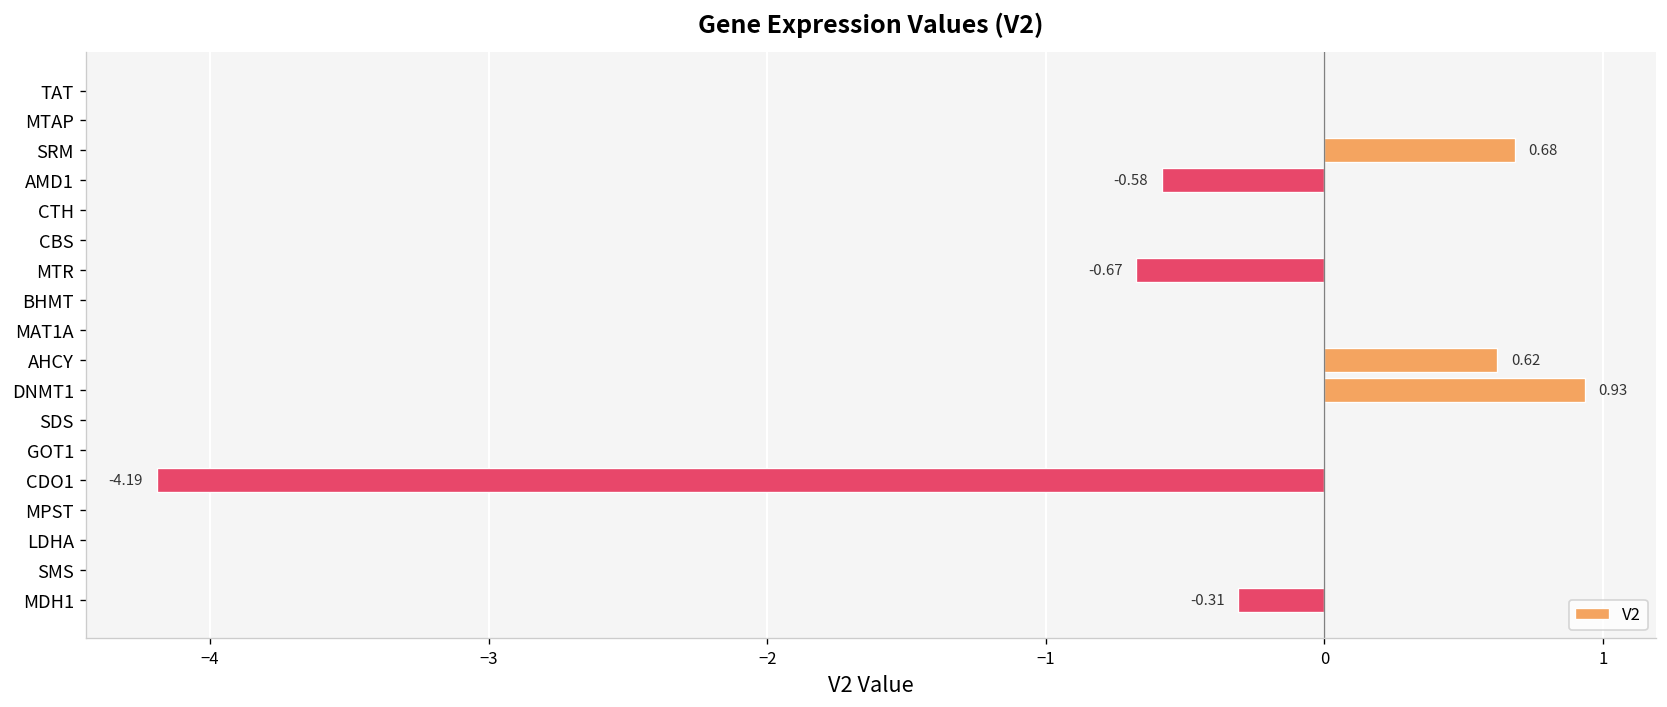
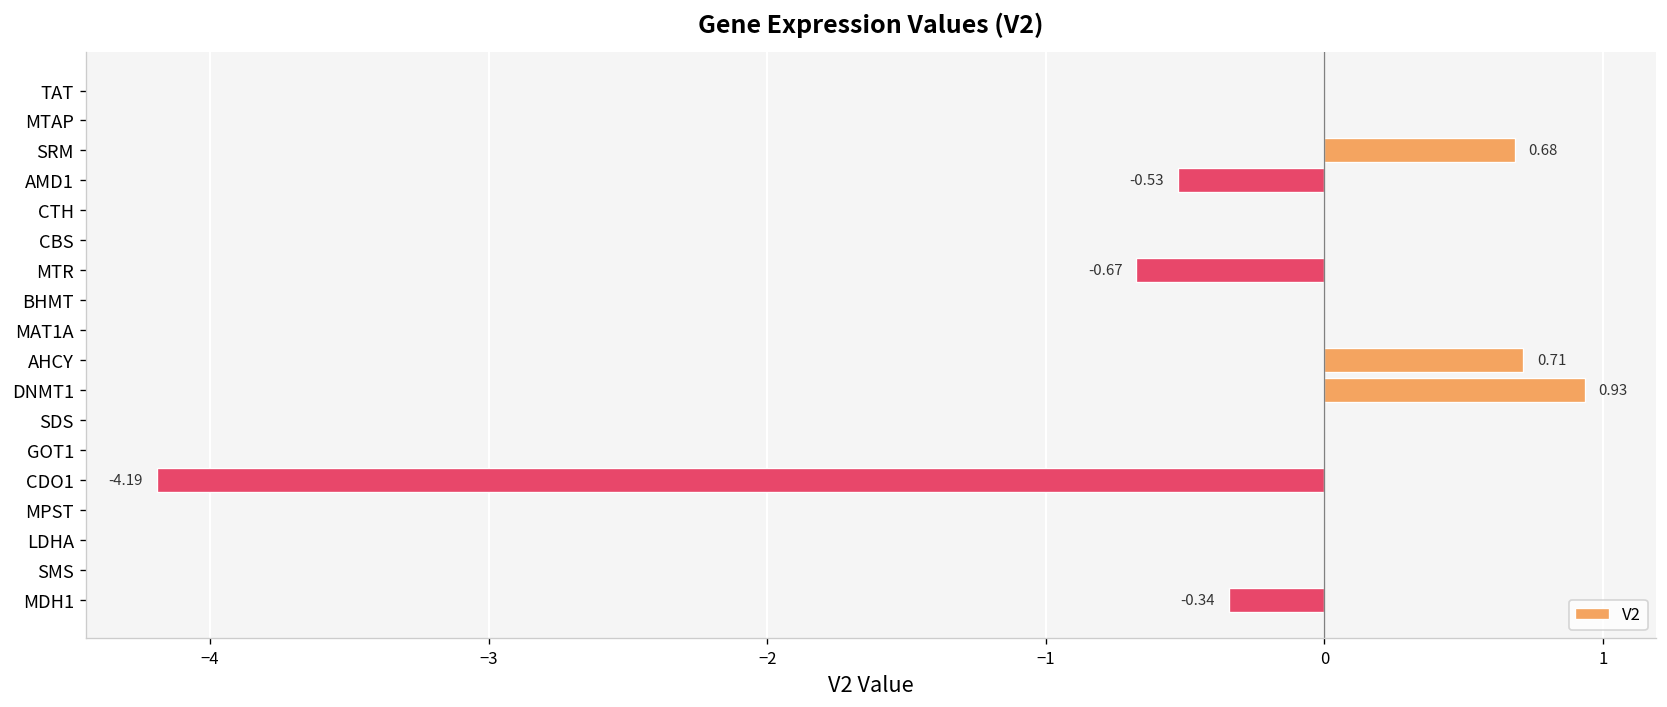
  {
    "SRM": 0.68,
-   "AMD1": -0.58,
+   "AMD1": -0.53,
    "MTR": -0.67,
-   "AHCY": 0.62,
+   "AHCY": 0.71,
    "DNMT1": 0.93,
    "CDO1": -4.19,
-   "MDH1": -0.31
+   "MDH1": -0.34
  }
